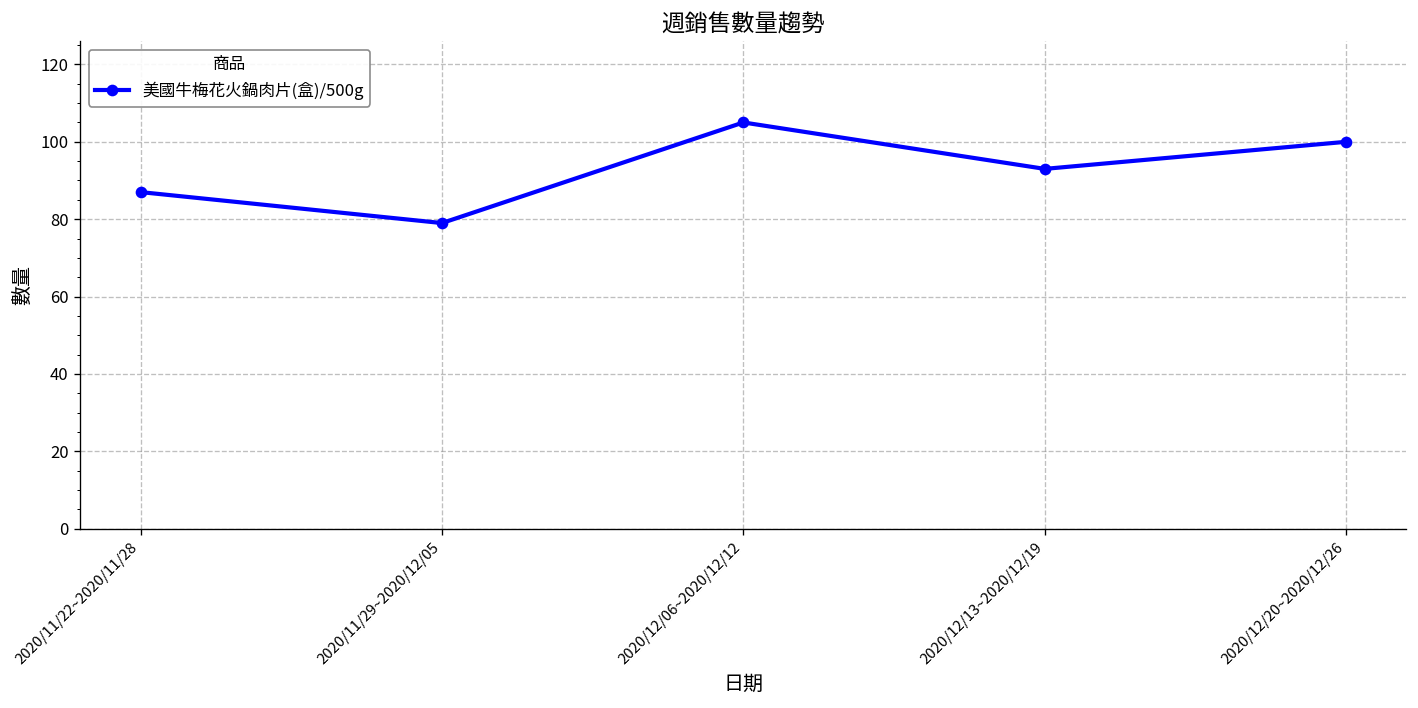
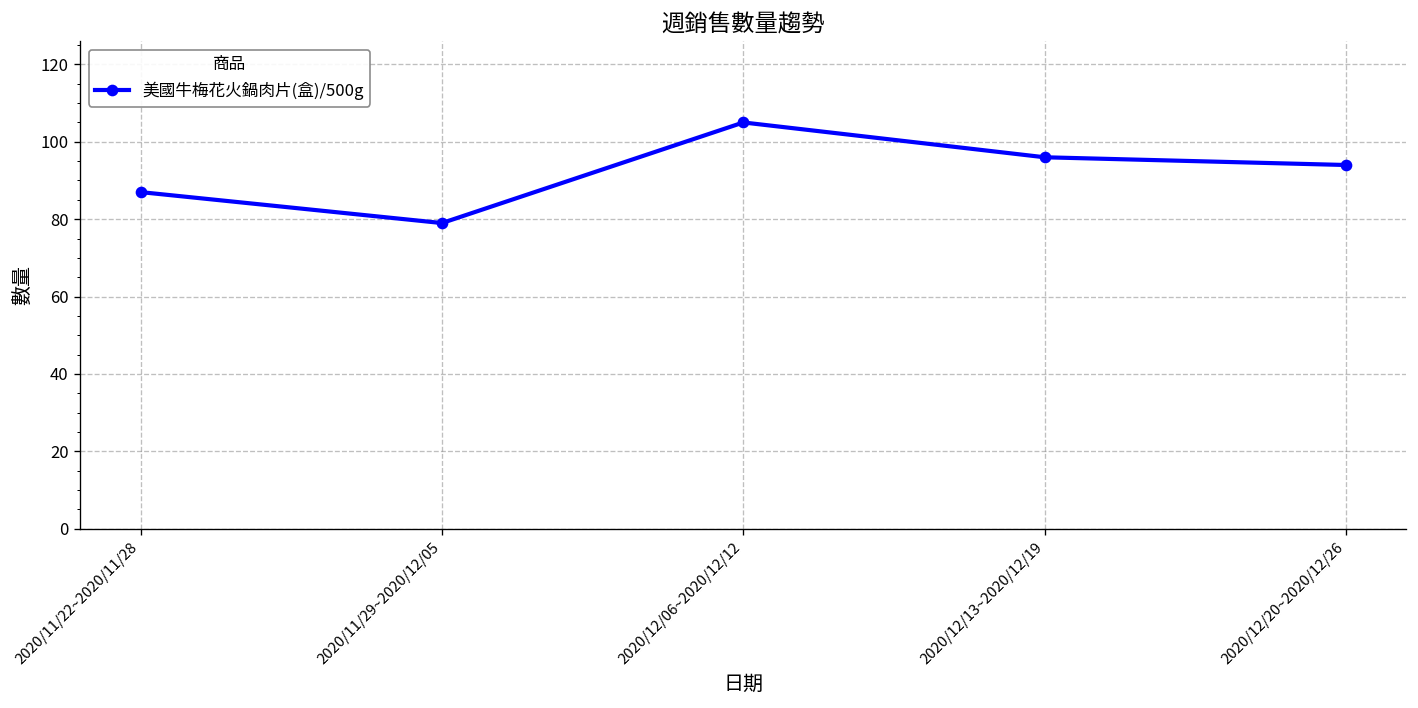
  {
    "2020/11/22~2020/11/28": 87,
    "2020/11/29~2020/12/05": 79,
    "2020/12/06~2020/12/12": 105,
-   "2020/12/13~2020/12/19": 93,
-   "2020/12/20~2020/12/26": 100
+   "2020/12/13~2020/12/19": 96,
+   "2020/12/20~2020/12/26": 94
  }
